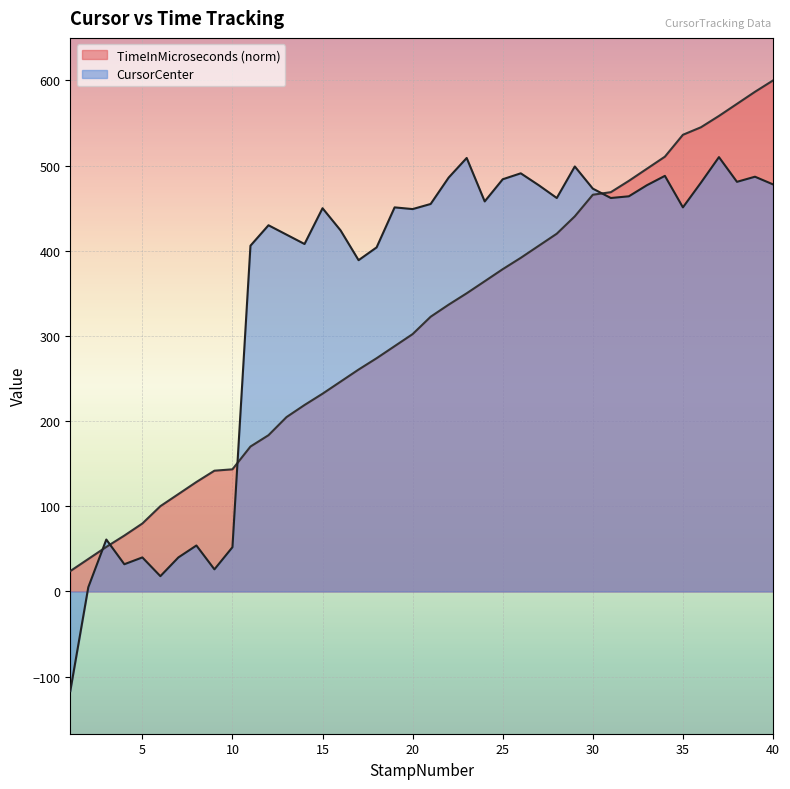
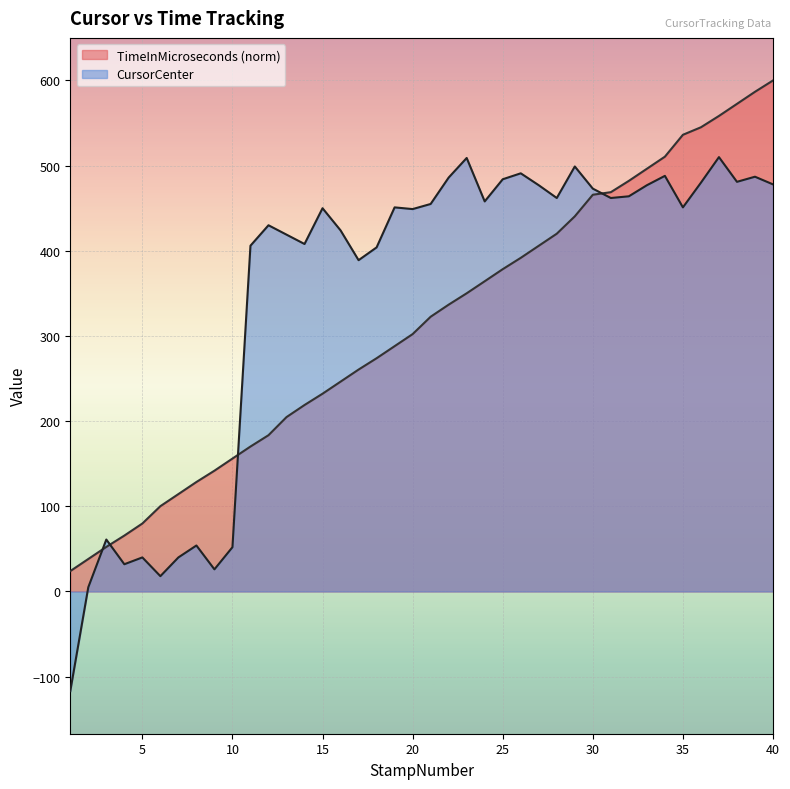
  {
    "TimeInMicroseconds (norm)": {
      "5": 80,
-     "10": 140,
+     "10": 160,
      "15": 230,
      "20": 300,
      "25": 380,
      "30": 470,
      "35": 540,
      "40": 600
    }
  }
